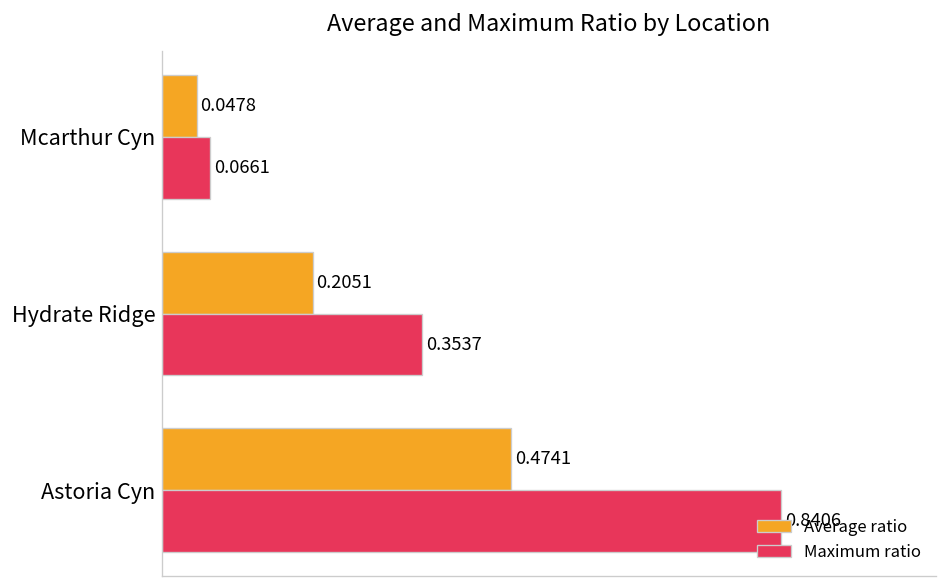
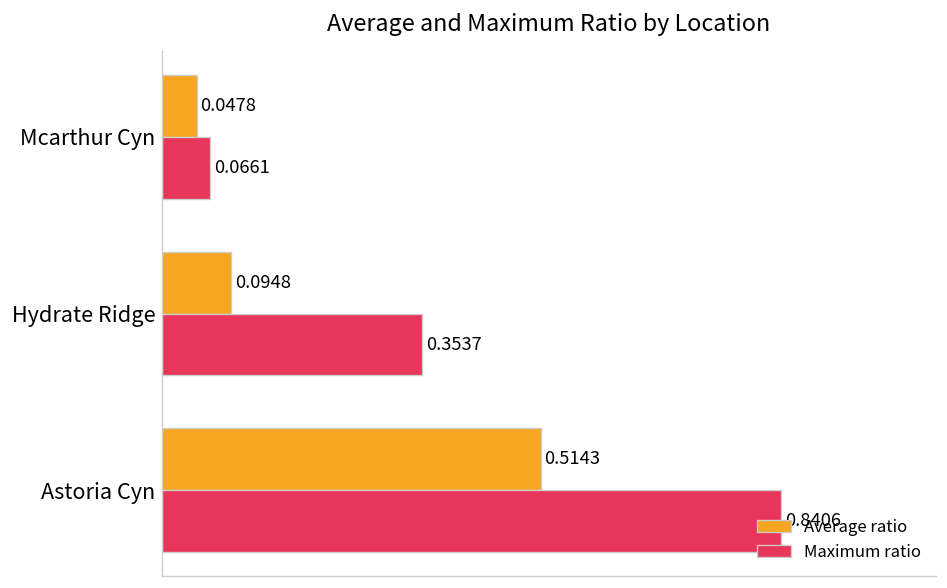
  {
    "Average ratio": {
      "Mcarthur Cyn": 0.0478,
-     "Hydrate Ridge": 0.2051,
-     "Astoria Cyn": 0.4741
+     "Hydrate Ridge": 0.0948,
+     "Astoria Cyn": 0.5143
    },
    "Maximum ratio": {
      "Mcarthur Cyn": 0.0661,
      "Hydrate Ridge": 0.3537,
      "Astoria Cyn": 0.8406
    }
  }
